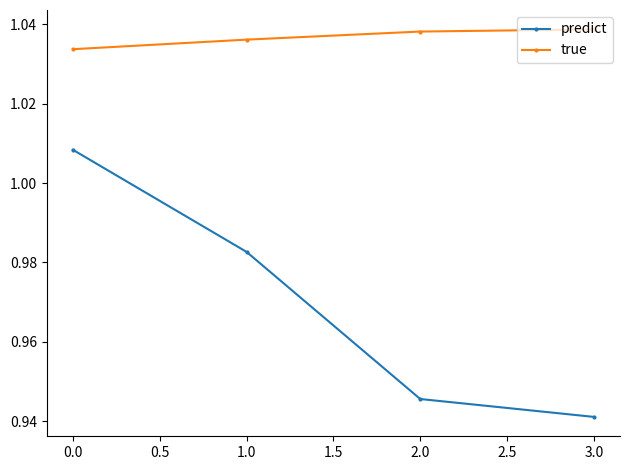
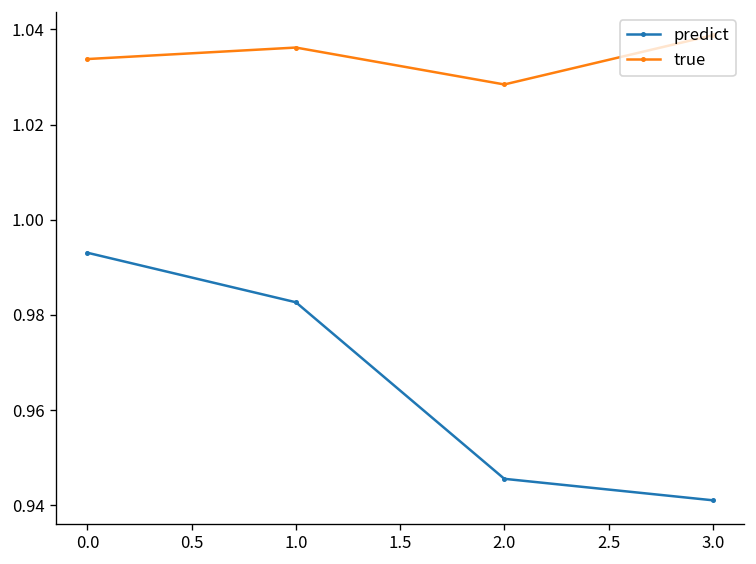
  {
    "predict": {
-     "0.0": 1.008,
+     "0.0": 0.993,
      "1.0": 0.983,
      "2.0": 0.946,
      "3.0": 0.941
    },
    "true": {
      "0.0": 1.034,
      "1.0": 1.036,
-     "2.0": 1.038
+     "2.0": 1.028
    }
  }
